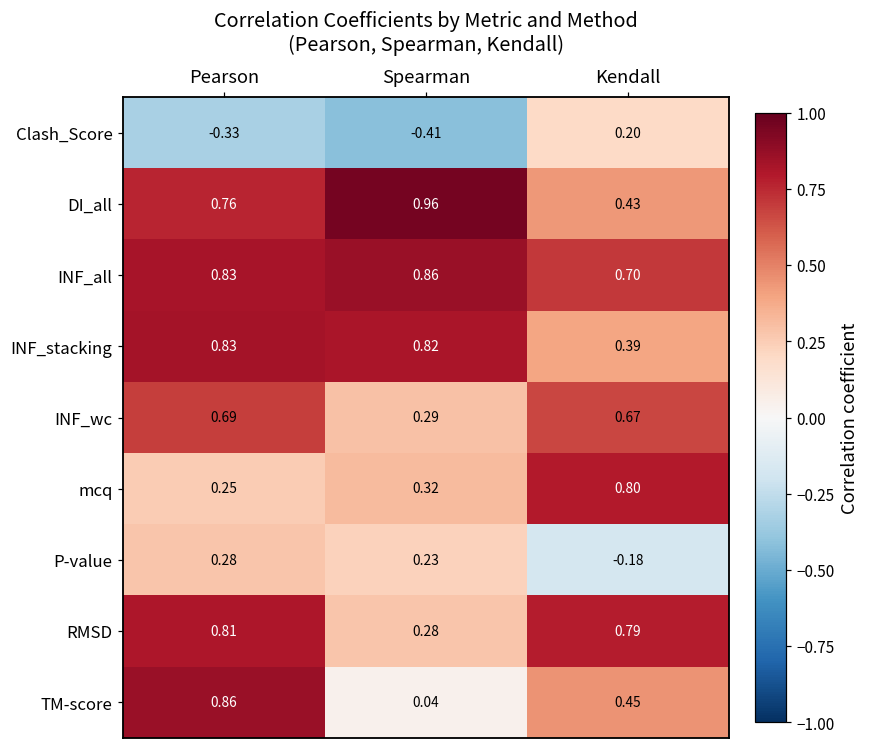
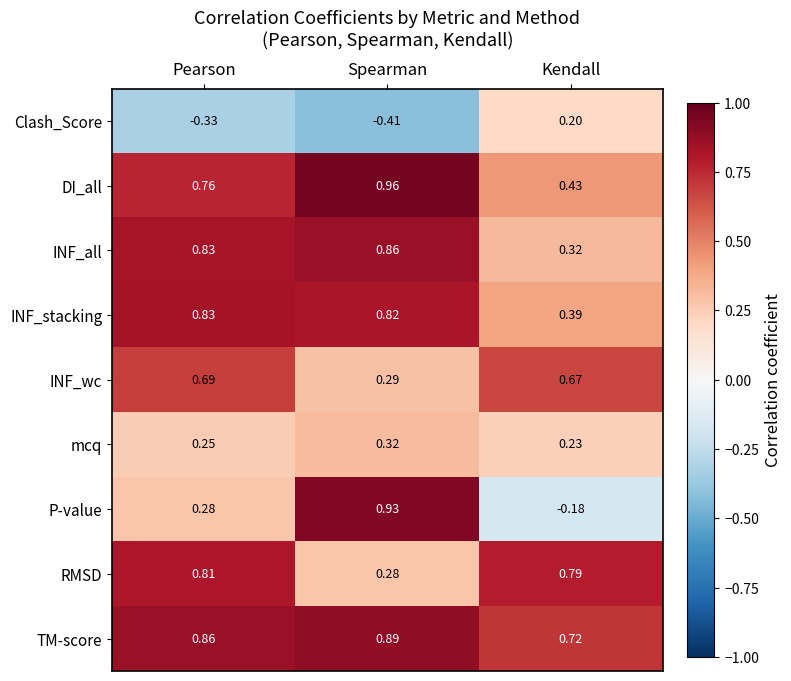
  {
    "Clash_Score": {
      "Pearson": -0.33,
      "Spearman": -0.41,
      "Kendall": 0.20
    },
    "DI_all": {
      "Pearson": 0.76,
      "Spearman": 0.96,
      "Kendall": 0.43
    },
    "INF_all": {
      "Pearson": 0.83,
      "Spearman": 0.86,
-     "Kendall": 0.70
+     "Kendall": 0.32
    },
    "INF_stacking": {
      "Pearson": 0.83,
      "Spearman": 0.82,
      "Kendall": 0.39
    },
    "INF_wc": {
      "Pearson": 0.69,
      "Spearman": 0.29,
      "Kendall": 0.67
    },
    "mcq": {
      "Pearson": 0.25,
      "Spearman": 0.32,
-     "Kendall": 0.80
+     "Kendall": 0.23
    },
    "P-value": {
      "Pearson": 0.28,
-     "Spearman": 0.23,
+     "Spearman": 0.93,
      "Kendall": -0.18
    },
    "RMSD": {
      "Pearson": 0.81,
      "Spearman": 0.28,
      "Kendall": 0.79
    },
    "TM-score": {
      "Pearson": 0.86,
-     "Spearman": 0.04,
-     "Kendall": 0.45
+     "Spearman": 0.89,
+     "Kendall": 0.72
    }
  }
